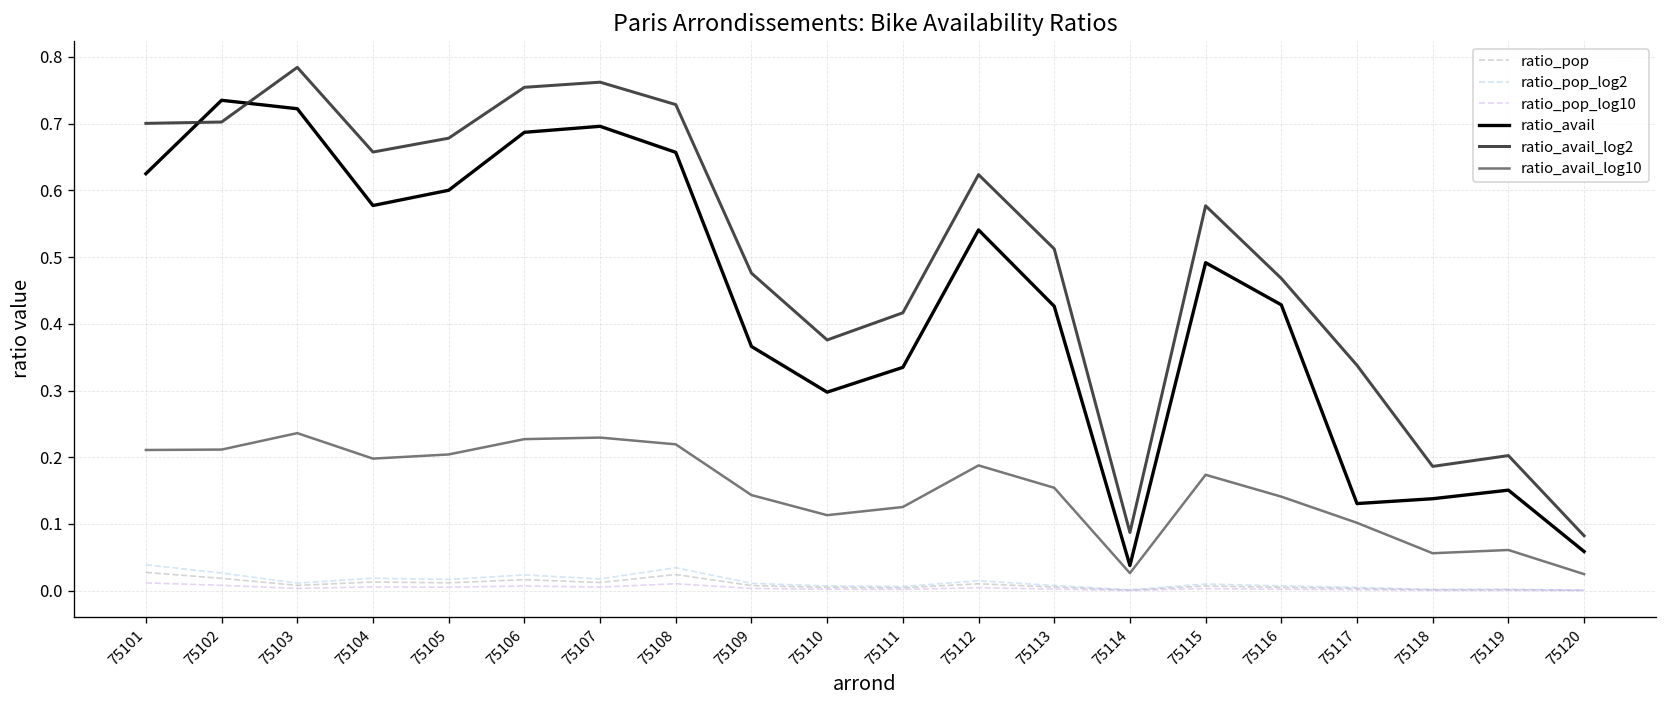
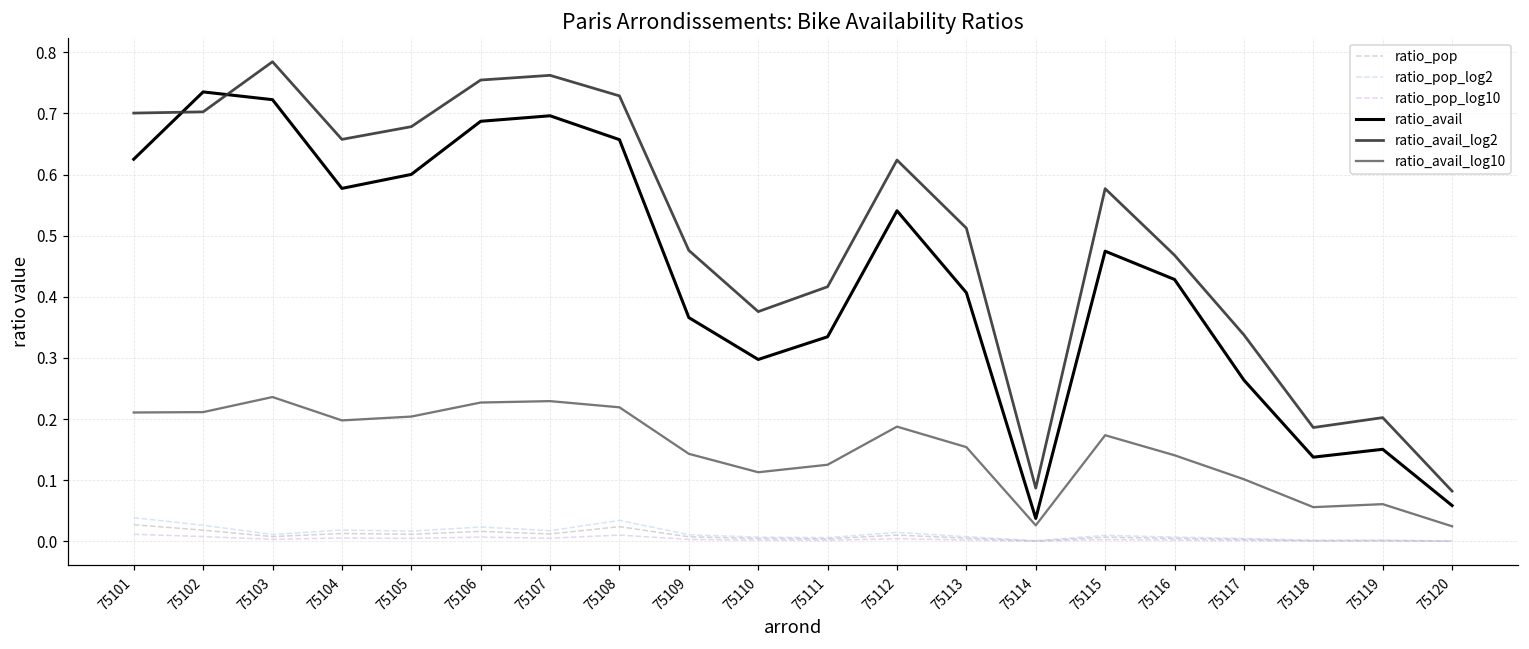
  {
    "ratio_avail": {
      "75101": 0.63,
      "75102": 0.74,
      "75103": 0.72,
      "75104": 0.58,
      "75105": 0.60,
      "75106": 0.69,
      "75107": 0.70,
      "75108": 0.66,
      "75109": 0.37,
      "75110": 0.30,
      "75111": 0.33,
      "75112": 0.54,
-     "75113": 0.43,
+     "75113": 0.41,
      "75114": 0.04,
-     "75115": 0.49,
+     "75115": 0.47,
      "75116": 0.43,
-     "75117": 0.13,
+     "75117": 0.26,
      "75118": 0.14,
      "75119": 0.15,
      "75120": 0.06
    }
  }
